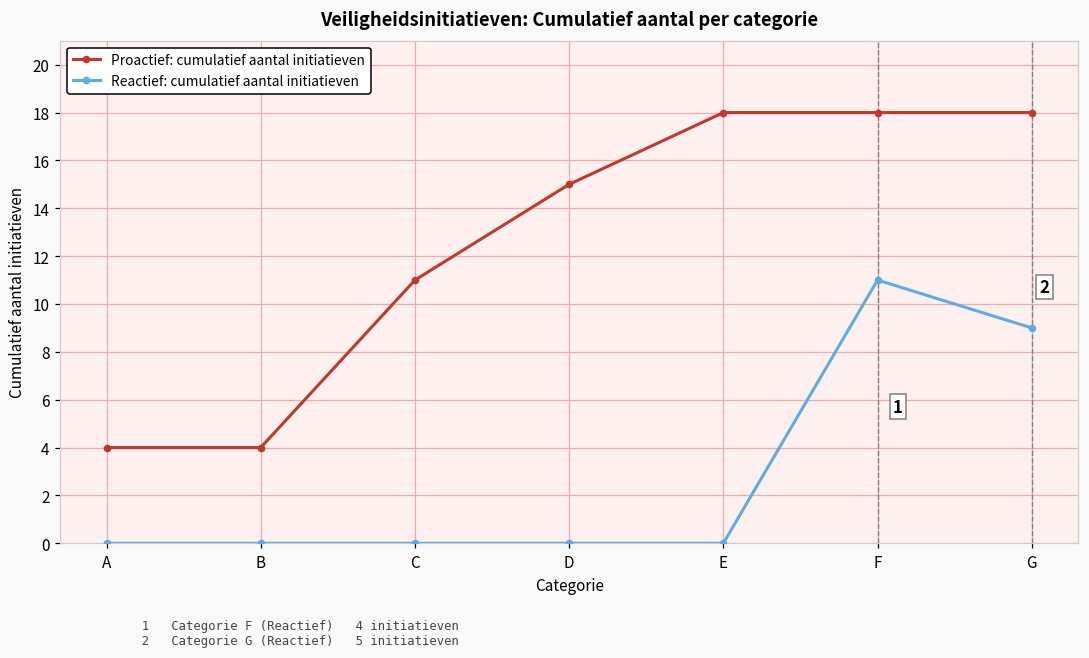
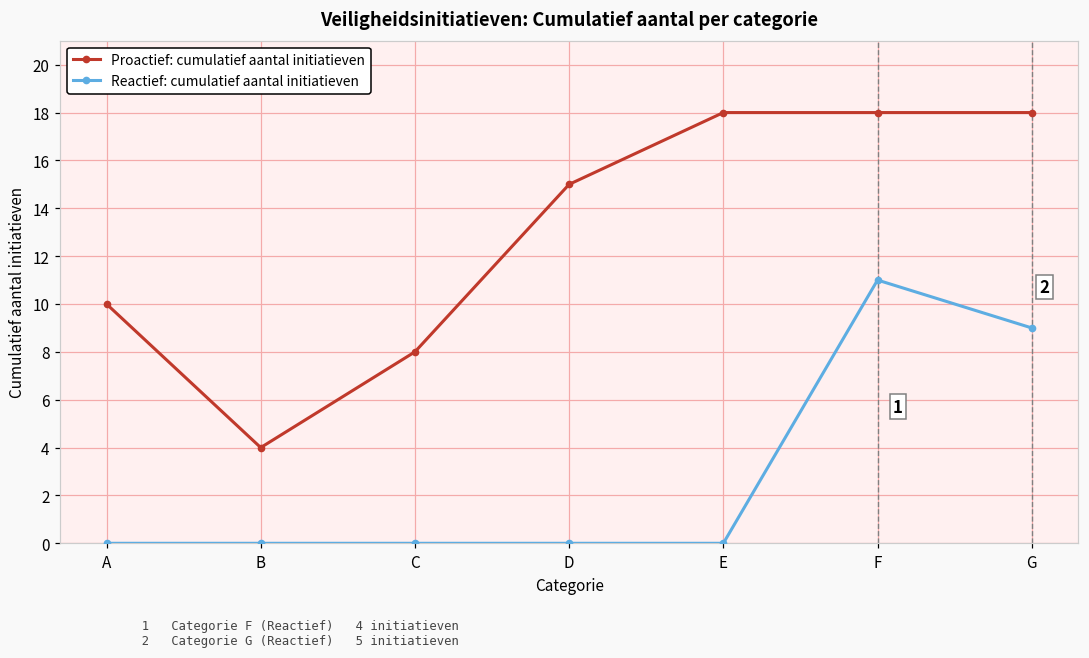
  {
    "Proactief: cumulatief aantal initiatieven": {
-     "A": 4,
+     "A": 10,
      "B": 4,
-     "C": 11,
+     "C": 8,
      "D": 15,
      "E": 18,
      "F": 18,
      "G": 18
    },
    "Reactief: cumulatief aantal initiatieven": {
      "A": 0,
      "B": 0,
      "C": 0,
      "D": 0,
      "E": 0,
      "F": 11,
      "G": 9
    }
  }
